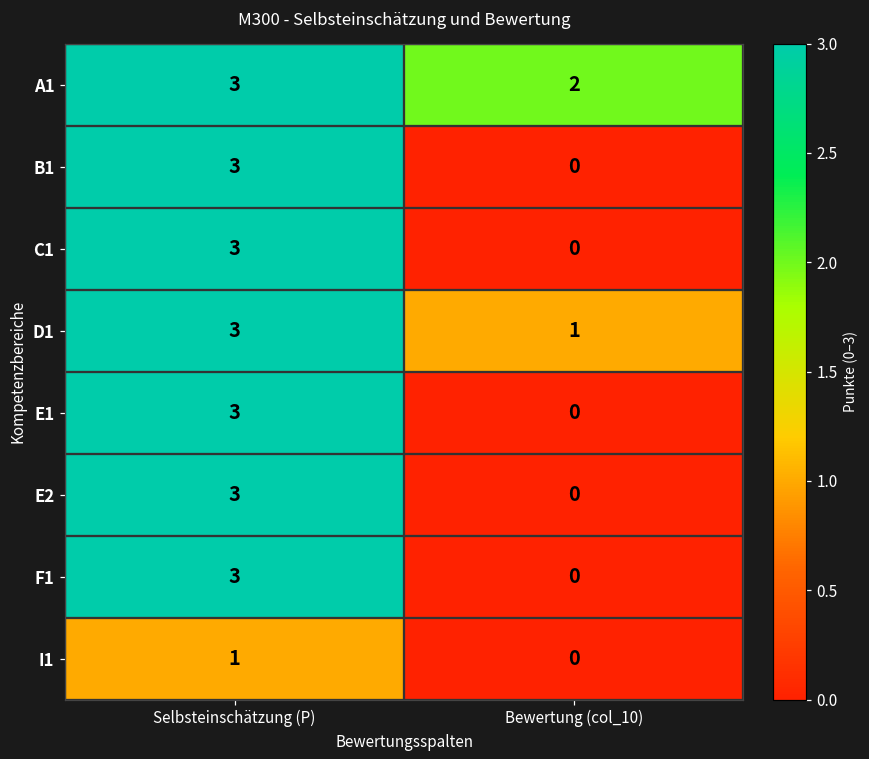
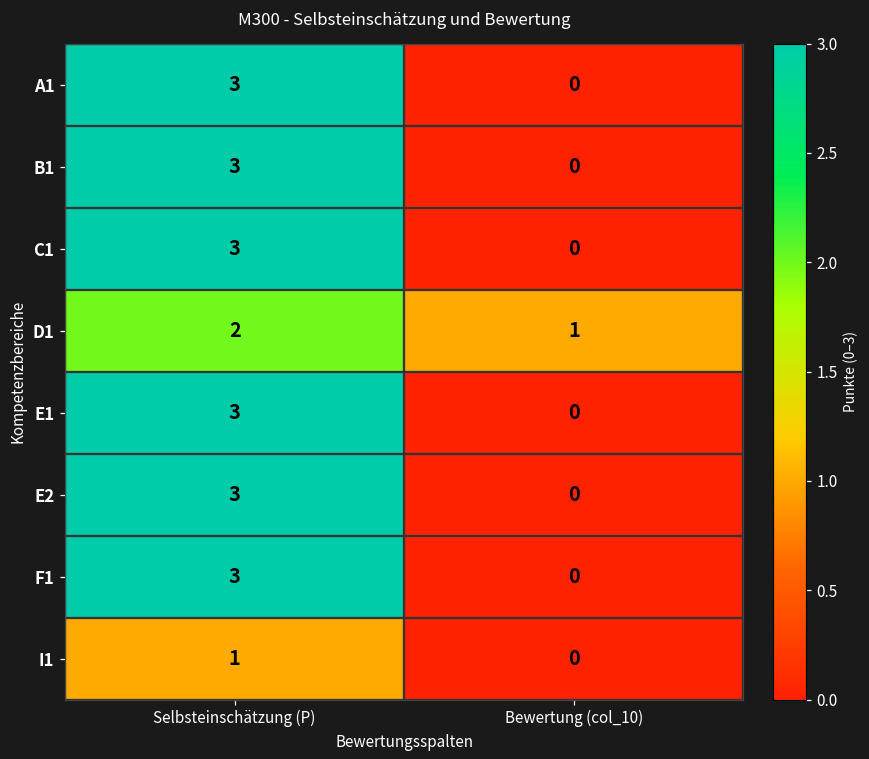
  {
    "A1": {
      "Selbsteinschätzung (P)": 3,
-     "Bewertung (col_10)": 2
+     "Bewertung (col_10)": 0
    },
    "B1": {
      "Selbsteinschätzung (P)": 3,
      "Bewertung (col_10)": 0
    },
    "C1": {
      "Selbsteinschätzung (P)": 3,
      "Bewertung (col_10)": 0
    },
    "D1": {
-     "Selbsteinschätzung (P)": 3,
+     "Selbsteinschätzung (P)": 2,
      "Bewertung (col_10)": 1
    },
    "E1": {
      "Selbsteinschätzung (P)": 3,
      "Bewertung (col_10)": 0
    },
    "E2": {
      "Selbsteinschätzung (P)": 3,
      "Bewertung (col_10)": 0
    },
    "F1": {
      "Selbsteinschätzung (P)": 3,
      "Bewertung (col_10)": 0
    },
    "I1": {
      "Selbsteinschätzung (P)": 1,
      "Bewertung (col_10)": 0
    }
  }
